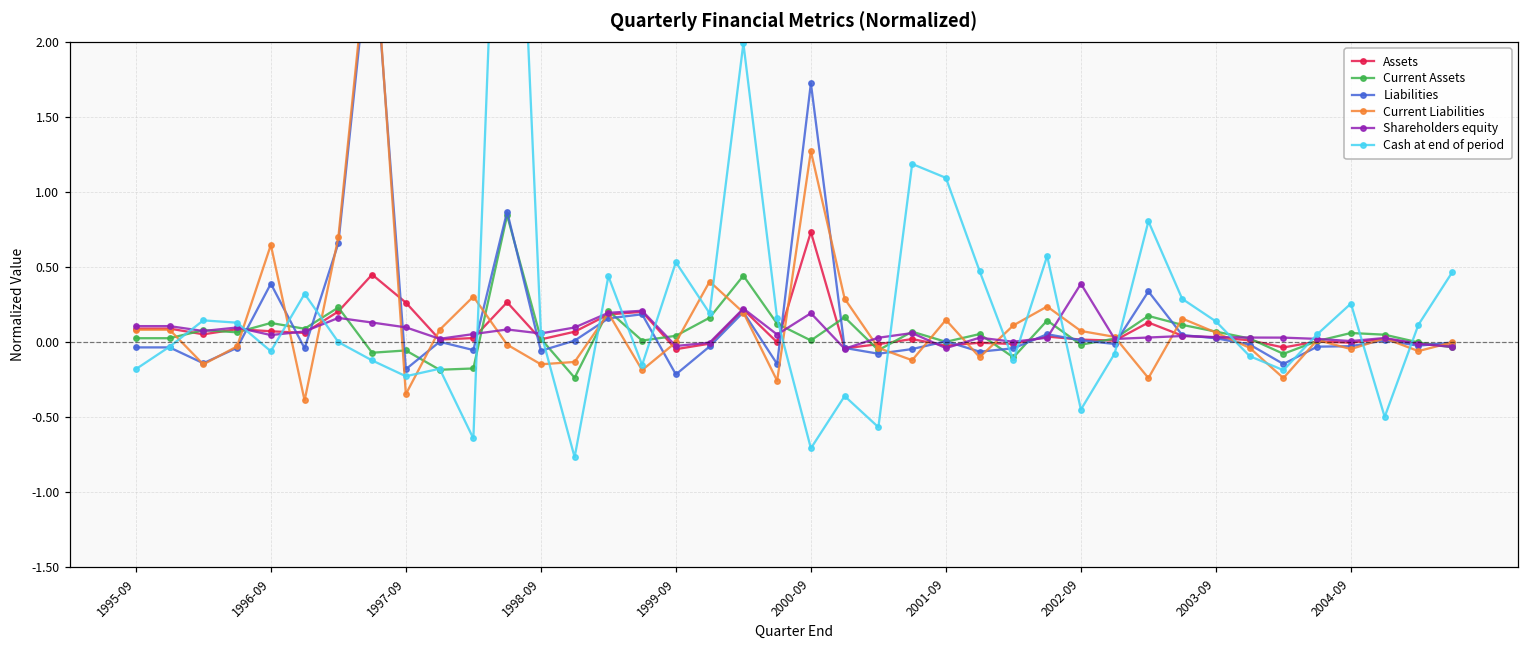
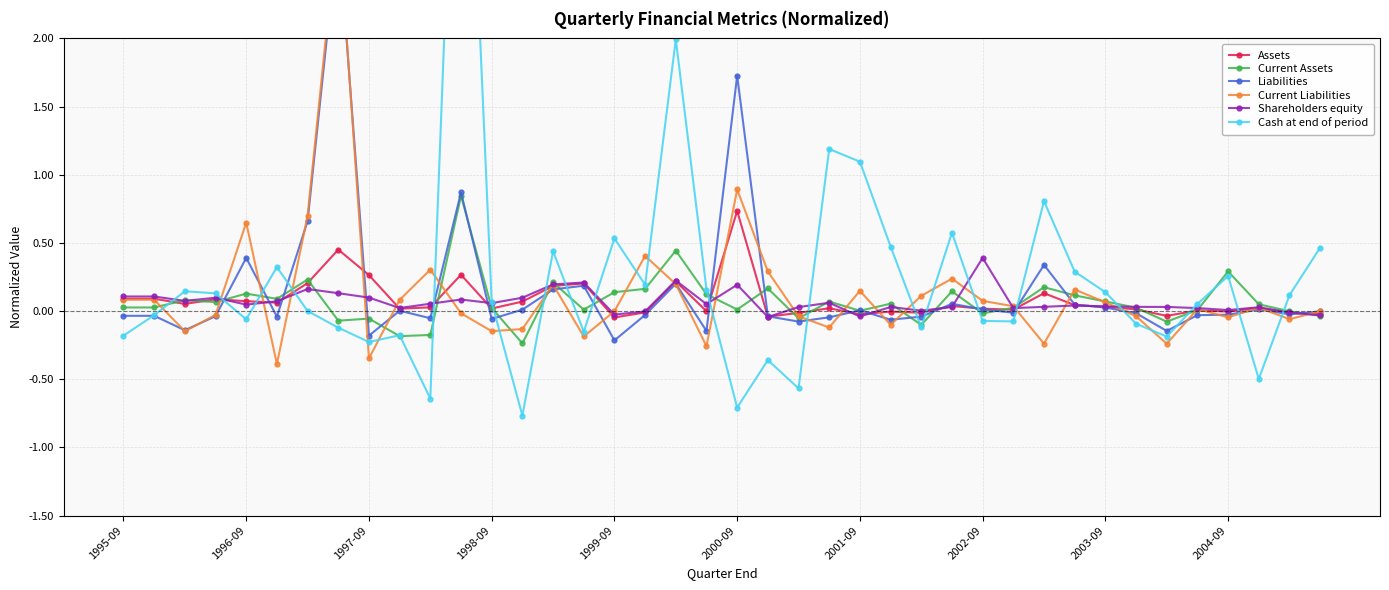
  {
    "Assets": {
      "1996-09": 0.07,
      "1997-09": 0.26,
      "1999-09": -0.05,
      "2000-09": 0.73
    },
    "Current Assets": {
      "1995-09": 0.03,
      "1996-09": 0.13,
      "1997-09": -0.06,
-     "1999-09": 0.04,
+     "1999-09": 0.14,
      "2000-09": 0.01,
      "2002-09": -0.02,
-     "2004-09": 0.06
+     "2004-09": 0.29
    },
    "Liabilities": {
      "1995-09": -0.03,
      "1996-09": 0.39,
      "1997-09": -0.18,
      "1998-09": -0.06,
      "1999-09": -0.22,
      "2000-09": 1.73,
      "2004-09": -0.03
    },
    "Current Liabilities": {
      "1996-09": 0.65,
      "1997-09": -0.35,
      "1998-09": -0.15,
      "1999-09": 0.00,
-     "2000-09": 1.27,
+     "2000-09": 0.89,
      "2001-09": 0.15,
      "2002-09": 0.07,
      "2004-09": -0.05
    },
    "Shareholders equity": {
      "1996-09": 0.05,
      "1997-09": 0.10,
      "1999-09": -0.03,
      "2000-09": 0.19,
      "2002-09": 0.39
    },
    "Cash at end of period": {
      "1995-09": -0.18,
      "1996-09": -0.06,
      "1997-09": -0.23,
      "1999-09": 0.53,
      "2000-09": -0.71,
      "2001-09": 1.10,
-     "2002-09": -0.45,
+     "2002-09": -0.07,
      "2003-09": 0.14,
      "2004-09": 0.26
    }
  }
